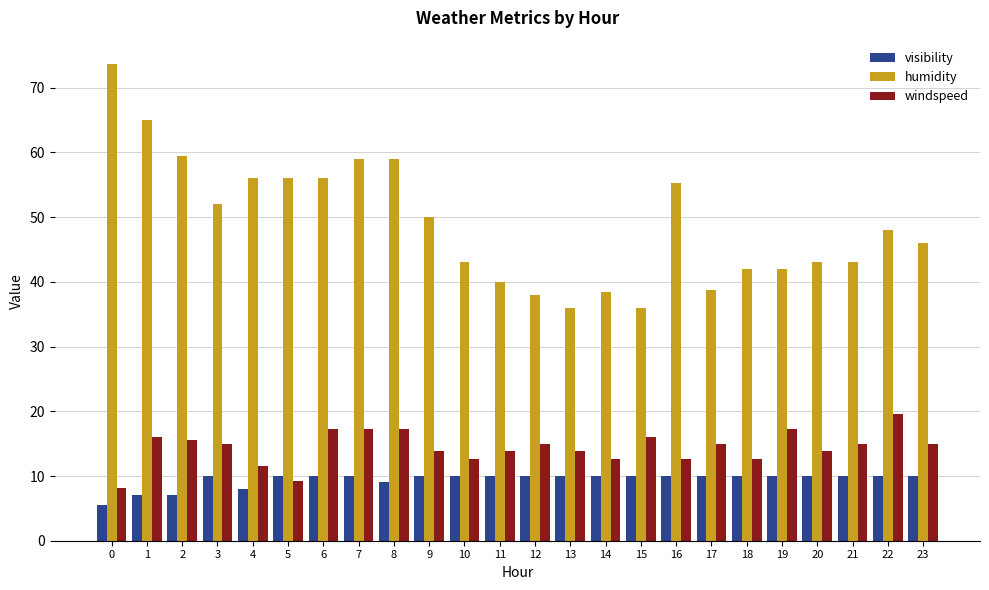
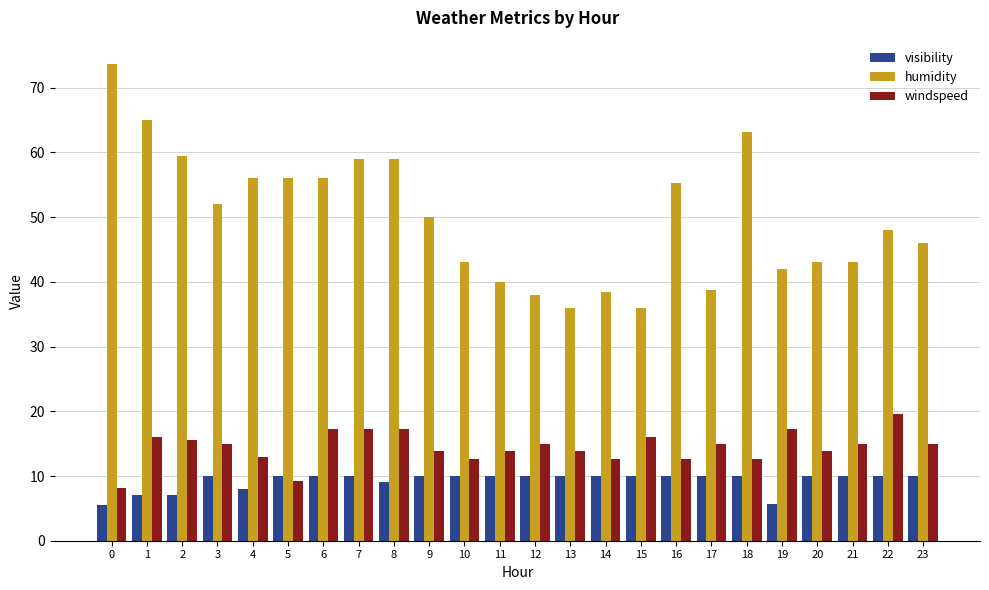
  {
    "visibility": {
      "0": 6,
      "1": 7,
      "2": 7,
      "3": 10,
      "4": 8,
      "5": 10,
      "6": 10,
      "7": 10,
      "8": 9,
      "9": 10,
      "10": 10,
      "11": 10,
      "12": 10,
      "13": 10,
      "14": 10,
      "15": 10,
      "16": 10,
      "17": 10,
      "18": 10,
-     "19": 10,
+     "19": 6,
      "20": 10,
      "21": 10,
      "22": 10,
      "23": 10
    },
    "humidity": {
      "0": 74,
      "1": 65,
      "2": 60,
      "3": 52,
      "4": 56,
      "5": 56,
      "6": 56,
      "7": 59,
      "8": 59,
      "9": 50,
      "10": 43,
      "11": 40,
      "12": 38,
      "13": 36,
      "14": 38,
      "15": 36,
      "16": 55,
      "17": 39,
-     "18": 42,
+     "18": 63,
      "19": 42,
      "20": 43,
      "21": 43,
      "22": 48,
      "23": 46
    },
    "windspeed": {
      "0": 8,
      "1": 16,
      "2": 16,
      "3": 15,
-     "4": 12,
+     "4": 13,
      "5": 9,
      "6": 17,
      "7": 17,
      "8": 17,
      "9": 14,
      "10": 13,
      "11": 14,
      "12": 15,
      "13": 14,
      "14": 13,
      "15": 16,
      "16": 13,
      "17": 15,
      "18": 13,
      "19": 17,
      "20": 14,
      "21": 15,
      "22": 20,
      "23": 15
    }
  }
